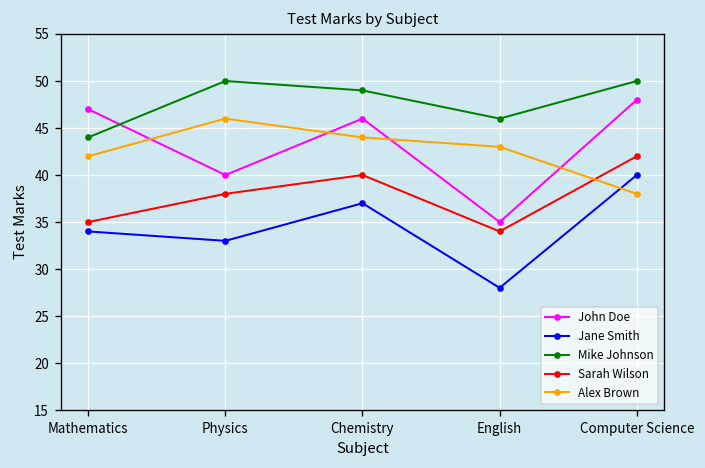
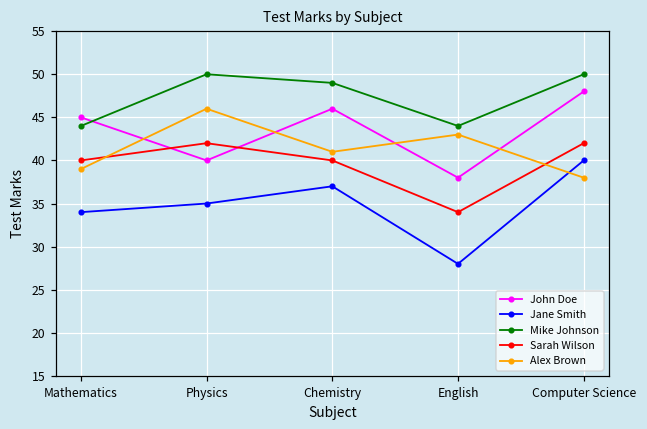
  {
    "John Doe": {
-     "Mathematics": 47,
+     "Mathematics": 45,
      "Physics": 40,
      "Chemistry": 46,
-     "English": 35,
+     "English": 38,
      "Computer Science": 48
    },
    "Jane Smith": {
      "Mathematics": 34,
-     "Physics": 33,
+     "Physics": 35,
      "Chemistry": 37,
      "English": 28,
      "Computer Science": 40
    },
    "Mike Johnson": {
      "Mathematics": 44,
      "Physics": 50,
      "Chemistry": 49,
-     "English": 46,
+     "English": 44,
      "Computer Science": 50
    },
    "Sarah Wilson": {
-     "Mathematics": 35,
-     "Physics": 38,
+     "Mathematics": 40,
+     "Physics": 42,
      "Chemistry": 40,
      "English": 34,
      "Computer Science": 42
    },
    "Alex Brown": {
-     "Mathematics": 42,
+     "Mathematics": 39,
      "Physics": 46,
-     "Chemistry": 44,
+     "Chemistry": 41,
      "English": 43,
      "Computer Science": 38
    }
  }
